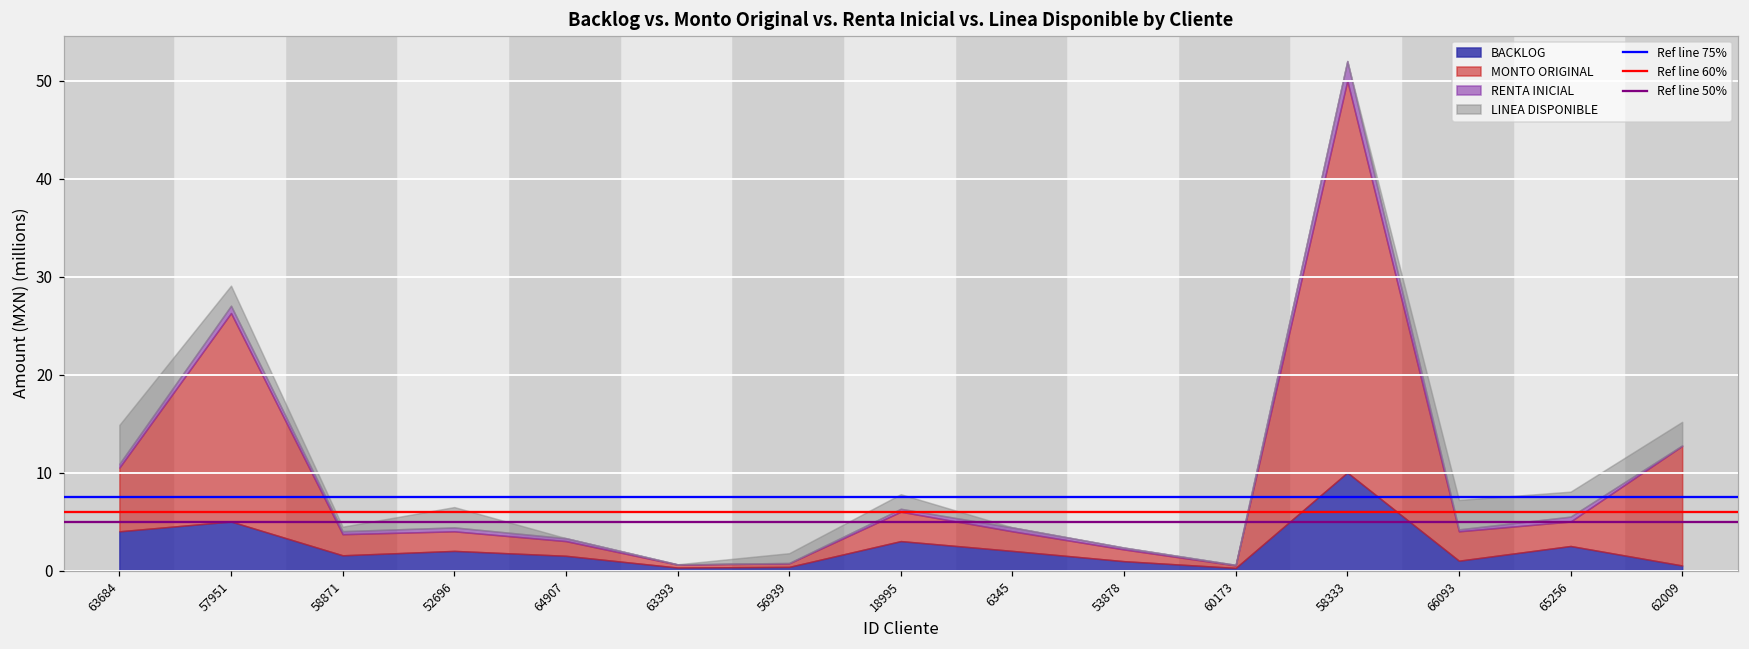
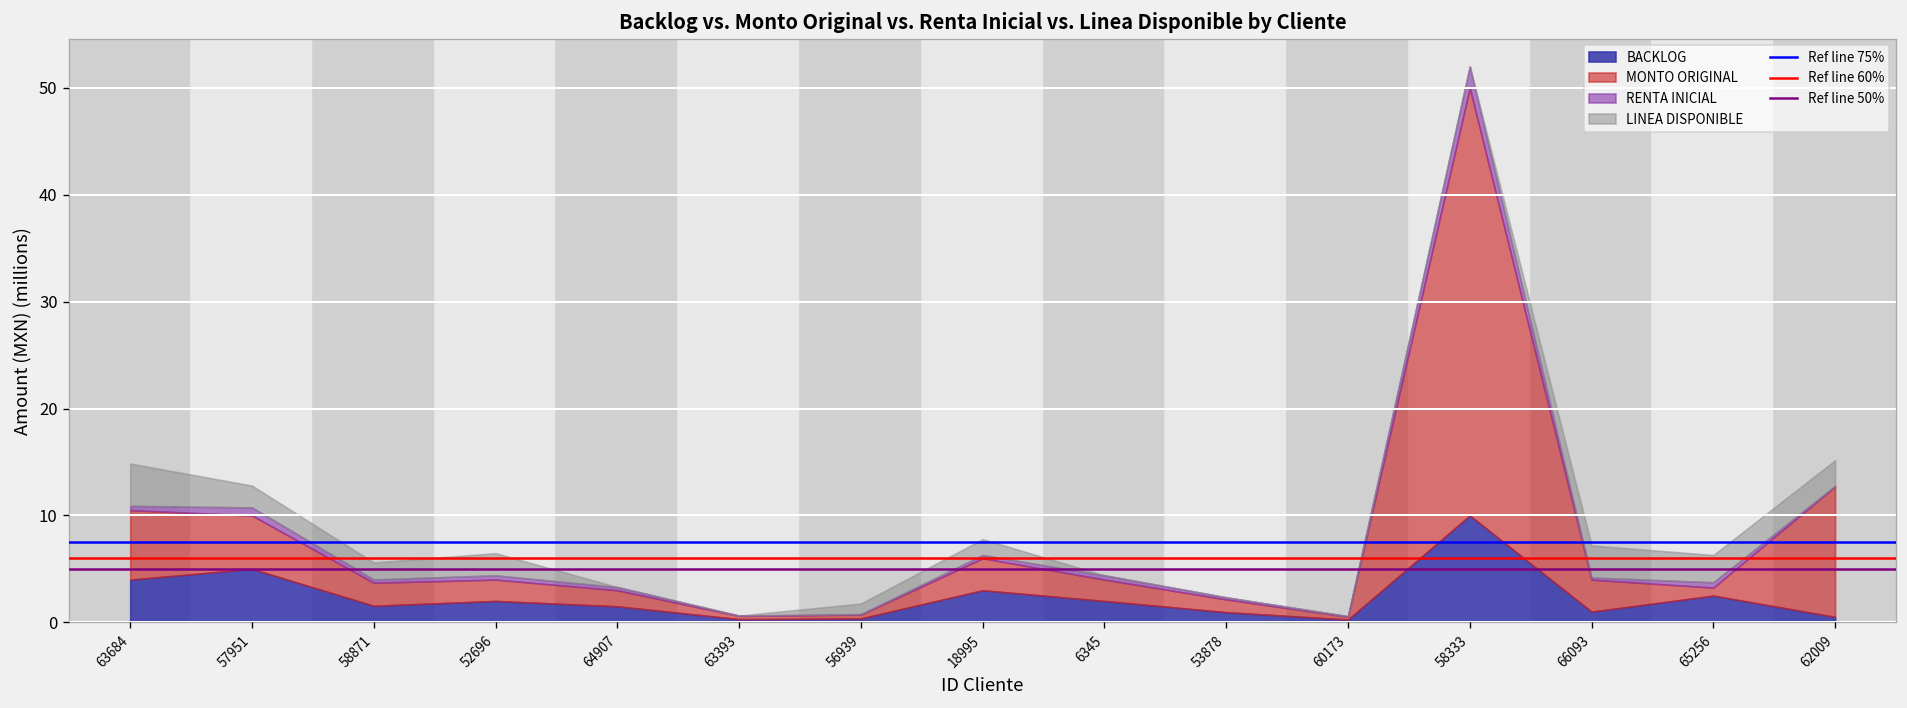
  {
    "BACKLOG": {
      "63684": 4,
      "57951": 5,
      "58871": 2,
      "52696": 2,
      "64907": 2,
      "63393": 0,
      "56939": 0,
      "18995": 3,
      "6345": 2,
      "53878": 1,
      "58333": 10,
      "66093": 1,
      "65256": 3,
      "62009": 1
    },
    "MONTO ORIGINAL": {
      "63684": 7,
-     "57951": 21,
+     "57951": 5,
      "58871": 2,
      "52696": 2,
      "64907": 2,
      "18995": 3,
      "6345": 2,
      "58333": 40,
-     "65256": 3
+     "65256": 1
    },
    "RENTA INICIAL": {
      "63684": 0,
      "57951": 1,
      "58871": 0,
      "52696": 0,
      "18995": 0,
      "65256": 1
    },
    "LINEA DISPONIBLE": {
      "63684": 4,
      "57951": 2,
-     "58871": 0,
+     "58871": 2,
      "52696": 2,
      "56939": 1,
      "18995": 1,
      "66093": 3,
      "65256": 3,
      "62009": 2
    }
  }
